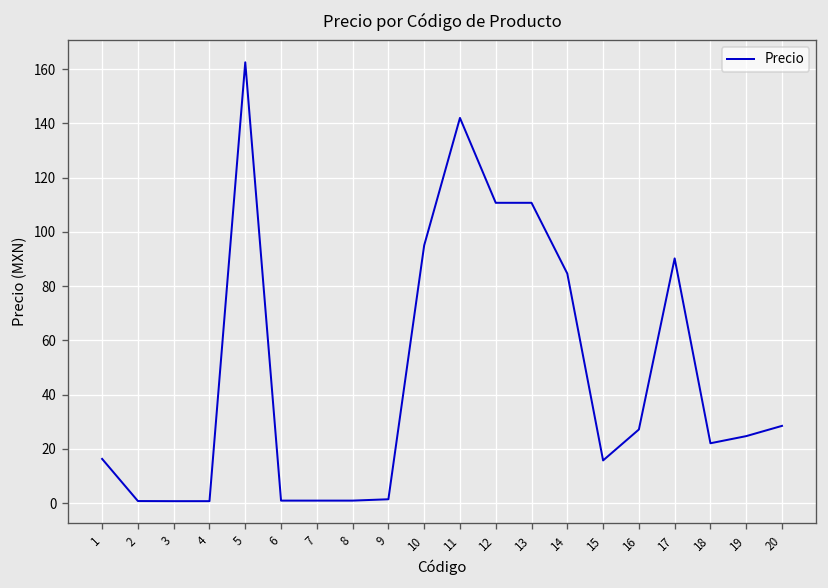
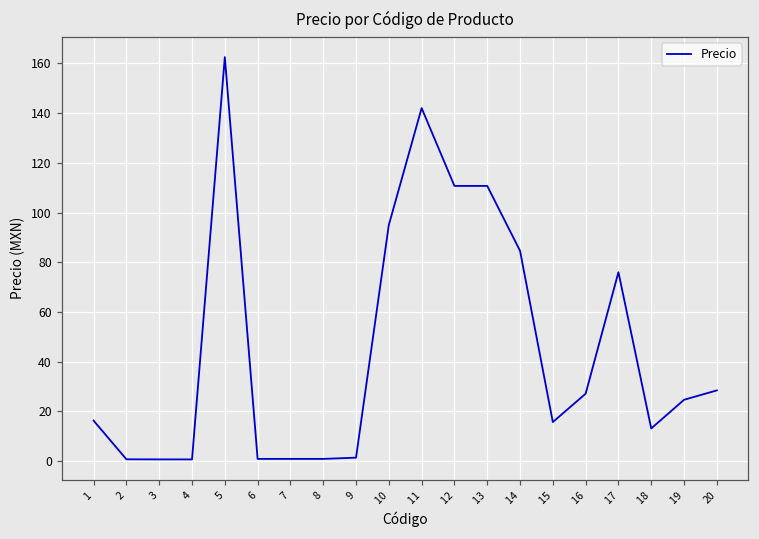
  {
    "1": 16,
    "2": 1,
    "3": 1,
    "4": 1,
    "5": 163,
    "6": 1,
    "7": 1,
    "8": 1,
    "9": 1,
    "10": 95,
    "11": 142,
    "12": 111,
    "13": 111,
    "14": 85,
    "15": 16,
    "16": 27,
-   "17": 90,
-   "18": 22,
+   "17": 76,
+   "18": 13,
    "19": 25,
    "20": 28
  }
